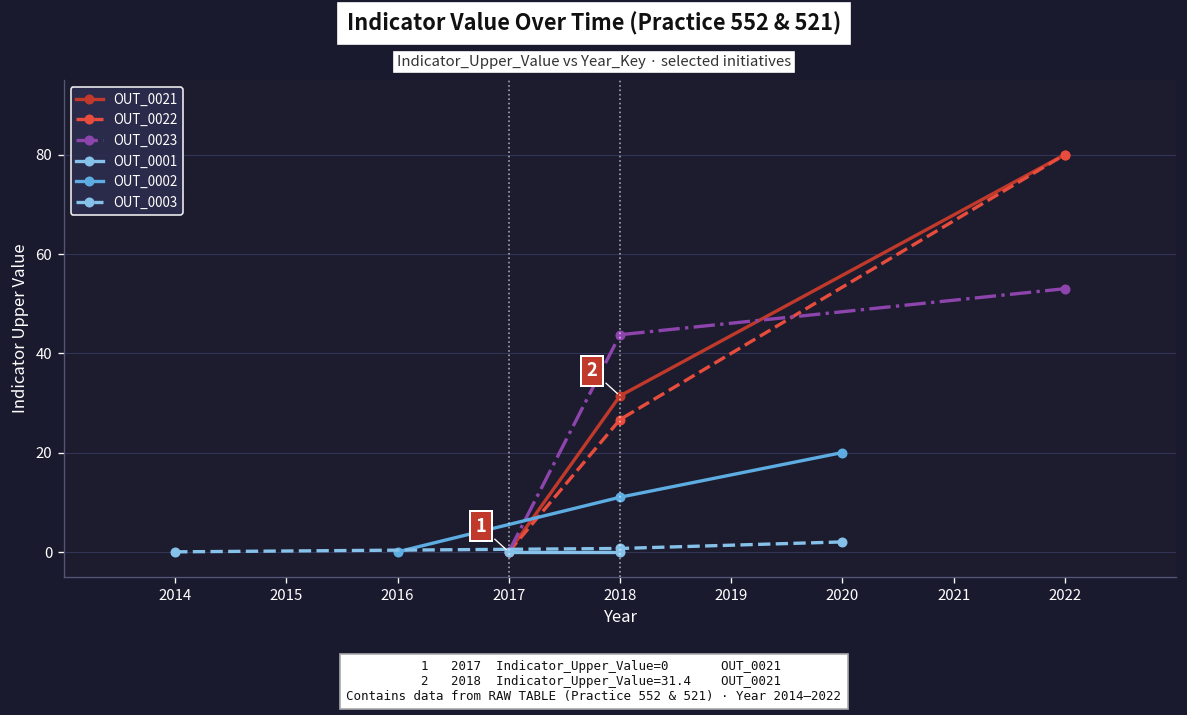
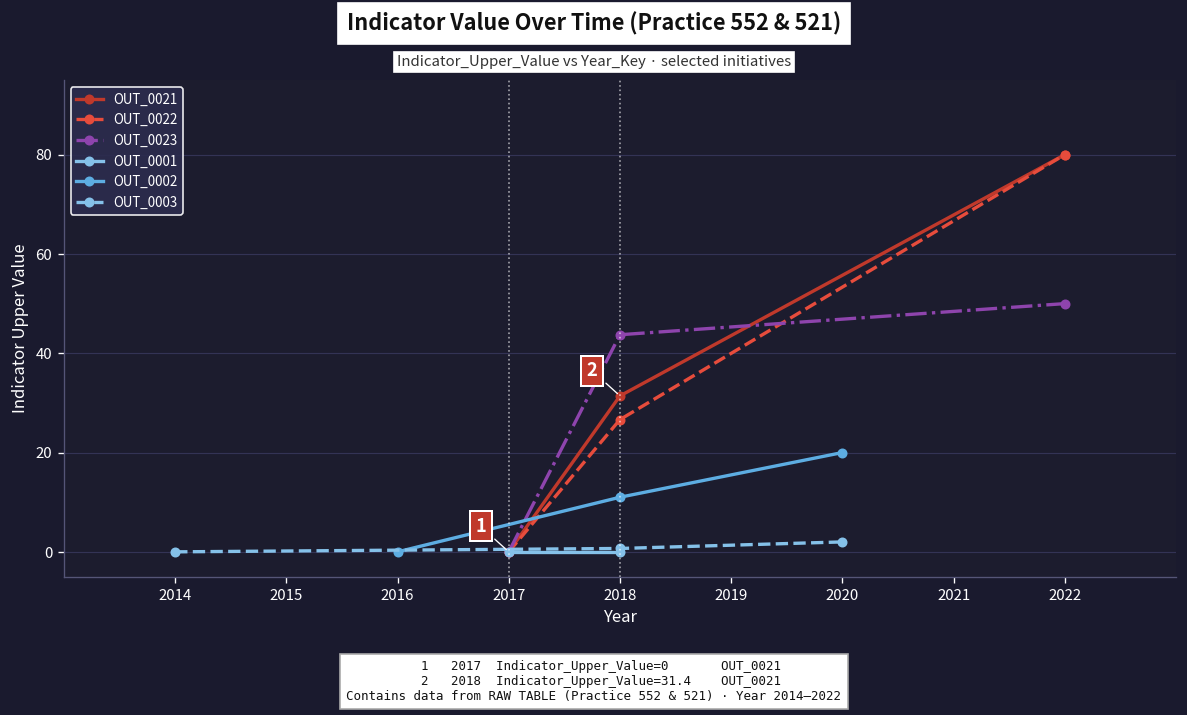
  {
    "OUT_0023": {
      "2018": 44,
-     "2022": 53
+     "2022": 50
    }
  }
